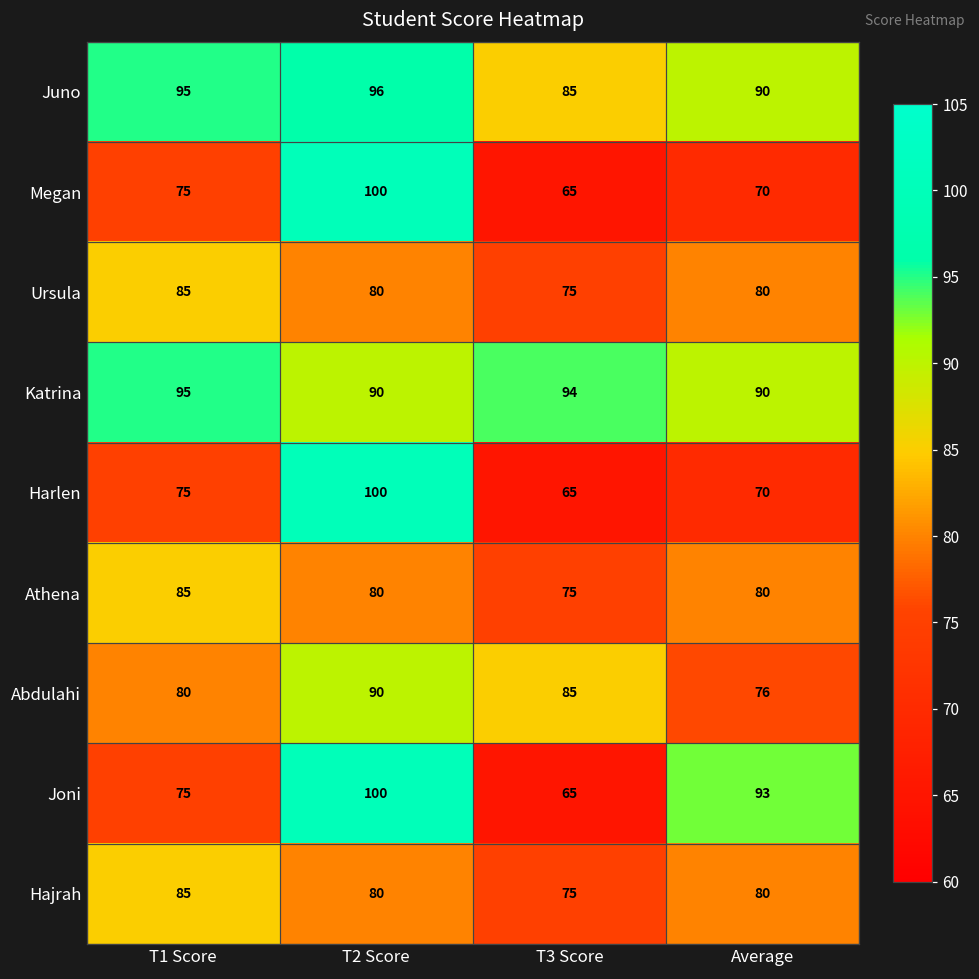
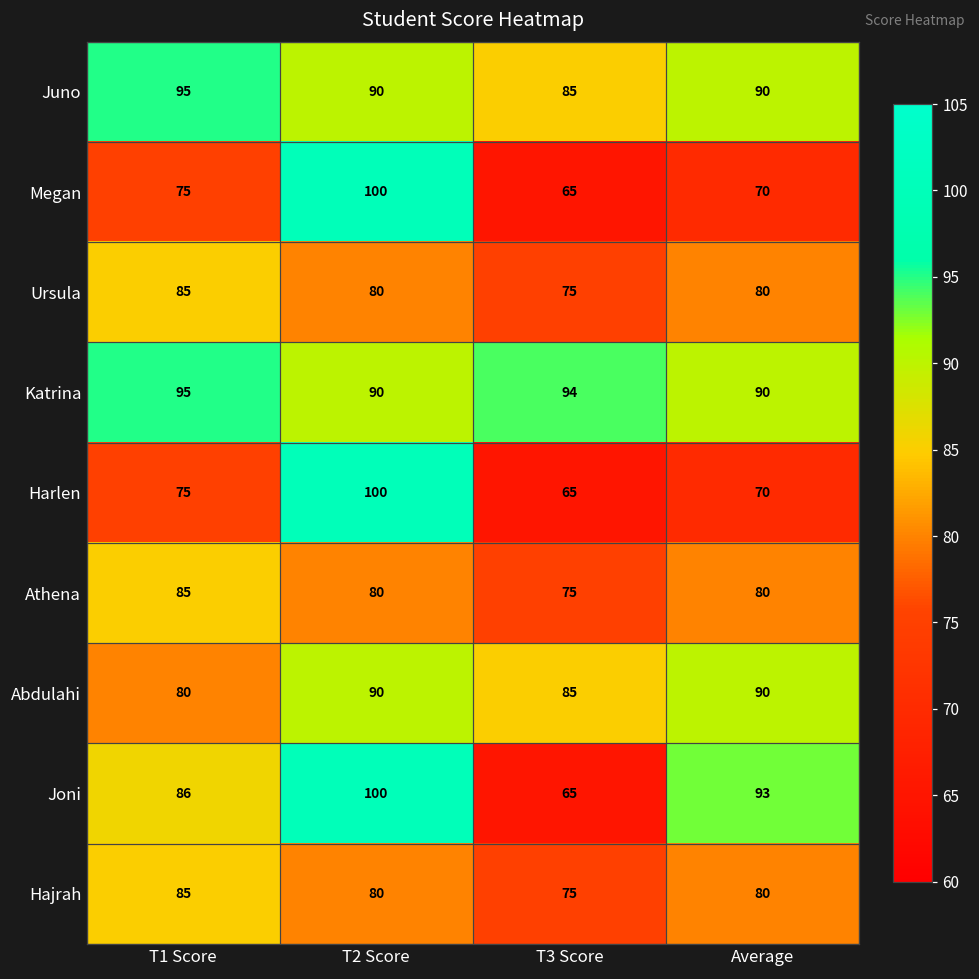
  {
    "Juno": {
      "T1 Score": 95,
-     "T2 Score": 96,
+     "T2 Score": 90,
      "T3 Score": 85,
      "Average": 90
    },
    "Megan": {
      "T1 Score": 75,
      "T2 Score": 100,
      "T3 Score": 65,
      "Average": 70
    },
    "Ursula": {
      "T1 Score": 85,
      "T2 Score": 80,
      "T3 Score": 75,
      "Average": 80
    },
    "Katrina": {
      "T1 Score": 95,
      "T2 Score": 90,
      "T3 Score": 94,
      "Average": 90
    },
    "Harlen": {
      "T1 Score": 75,
      "T2 Score": 100,
      "T3 Score": 65,
      "Average": 70
    },
    "Athena": {
      "T1 Score": 85,
      "T2 Score": 80,
      "T3 Score": 75,
      "Average": 80
    },
    "Abdulahi": {
      "T1 Score": 80,
      "T2 Score": 90,
      "T3 Score": 85,
-     "Average": 76
+     "Average": 90
    },
    "Joni": {
-     "T1 Score": 75,
+     "T1 Score": 86,
      "T2 Score": 100,
      "T3 Score": 65,
      "Average": 93
    },
    "Hajrah": {
      "T1 Score": 85,
      "T2 Score": 80,
      "T3 Score": 75,
      "Average": 80
    }
  }
